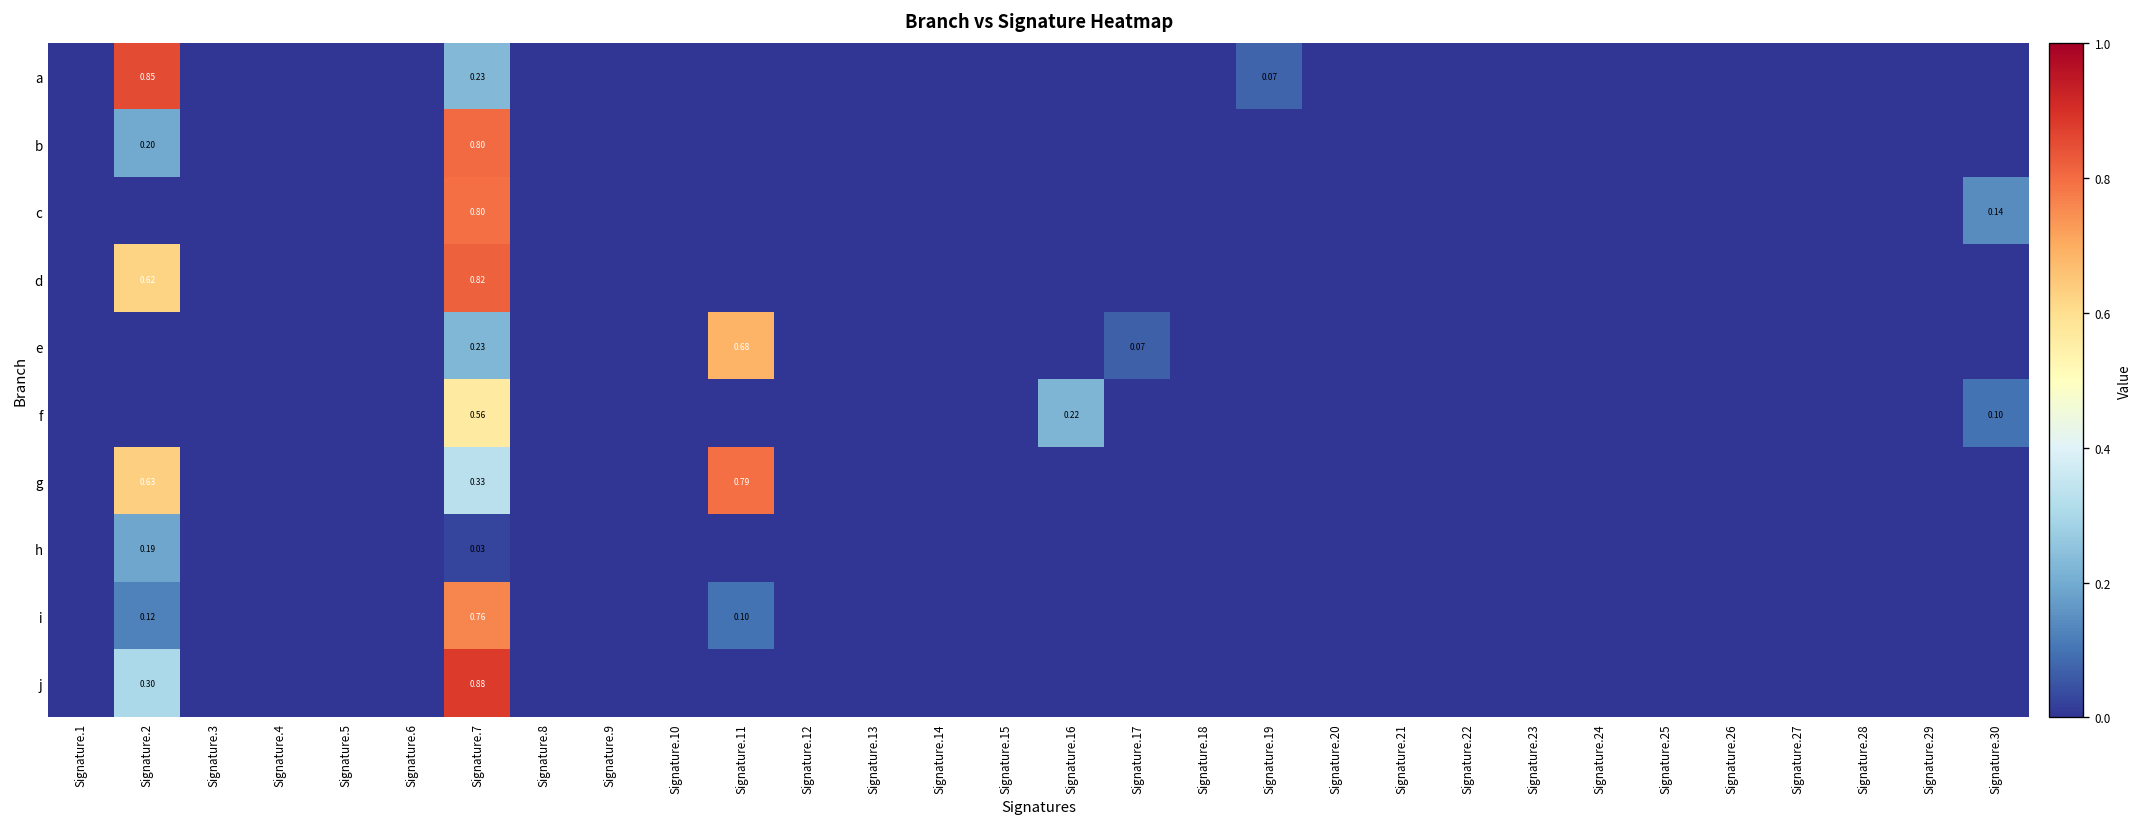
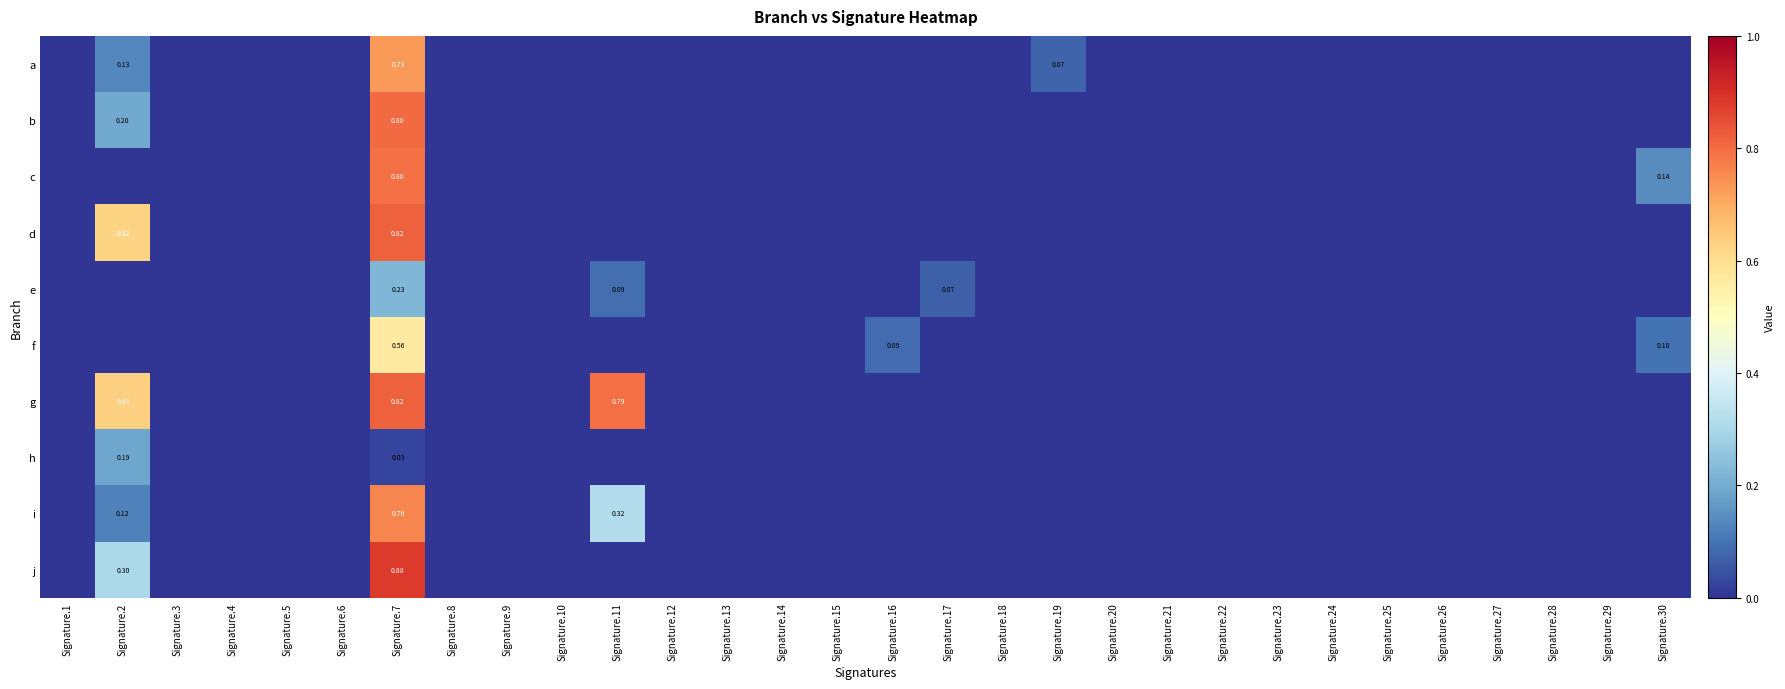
  {
    "a": {
-     "Signature.2": 0.85,
-     "Signature.7": 0.23,
+     "Signature.2": 0.13,
+     "Signature.7": 0.73,
      "Signature.19": 0.07
    },
    "b": {
      "Signature.2": 0.20,
      "Signature.7": 0.80
    },
    "c": {
      "Signature.7": 0.80,
      "Signature.30": 0.14
    },
    "d": {
      "Signature.2": 0.62,
      "Signature.7": 0.82
    },
    "e": {
      "Signature.7": 0.23,
-     "Signature.11": 0.68,
+     "Signature.11": 0.09,
      "Signature.17": 0.07
    },
    "f": {
      "Signature.7": 0.56,
-     "Signature.16": 0.22,
+     "Signature.16": 0.09,
      "Signature.30": 0.10
    },
    "g": {
      "Signature.2": 0.63,
-     "Signature.7": 0.33,
+     "Signature.7": 0.82,
      "Signature.11": 0.79
    },
    "h": {
      "Signature.2": 0.19,
      "Signature.7": 0.03
    },
    "i": {
      "Signature.2": 0.12,
      "Signature.7": 0.76,
-     "Signature.11": 0.10
+     "Signature.11": 0.32
    },
    "j": {
      "Signature.2": 0.30,
      "Signature.7": 0.88
    }
  }
